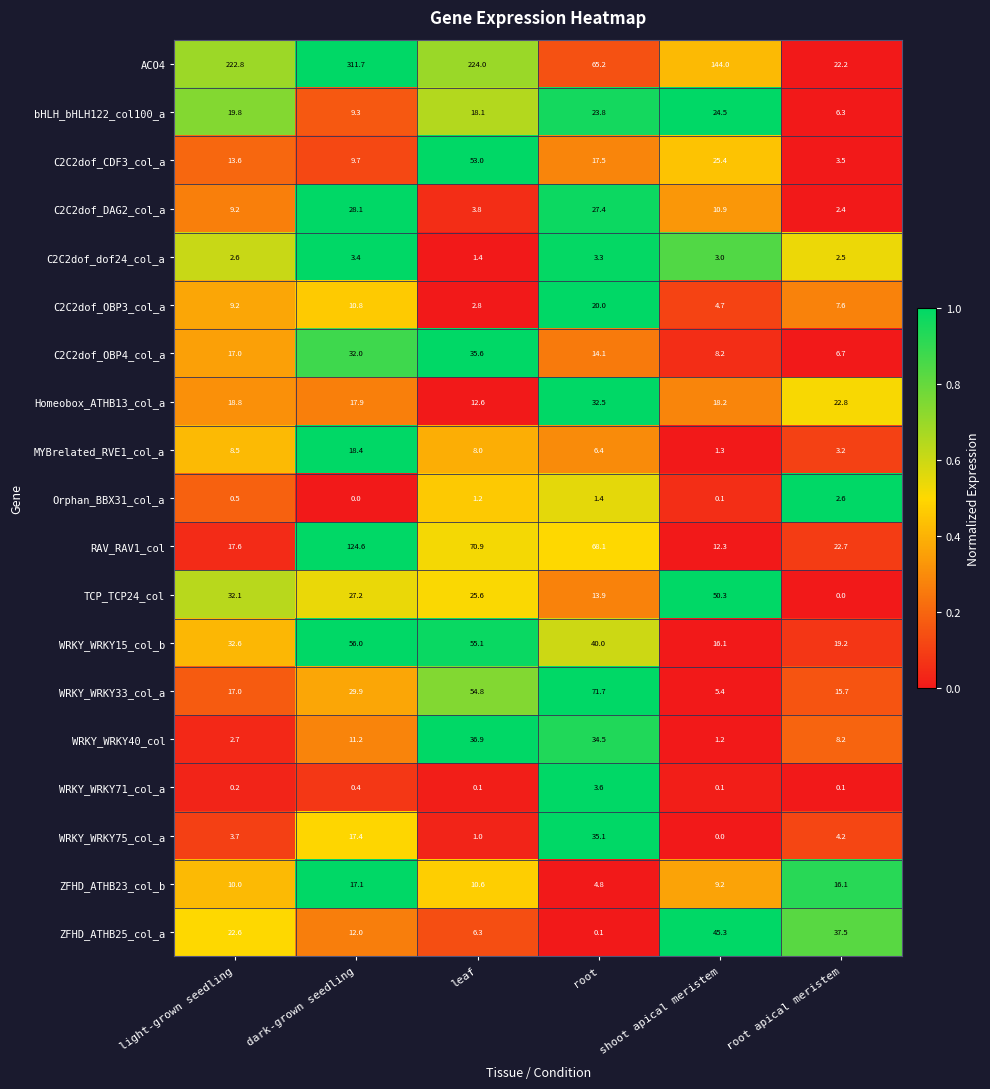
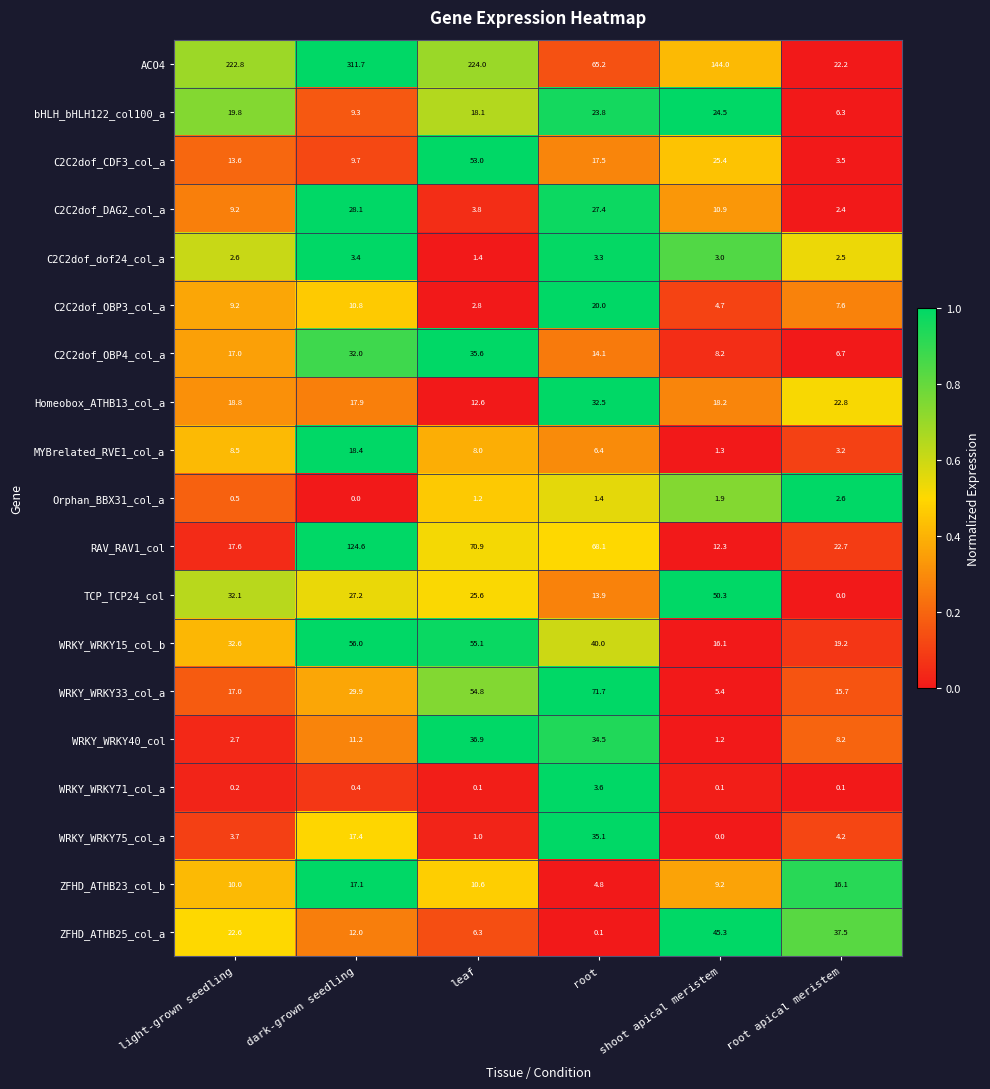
  {
    "ACO4": {
      "light-grown seedling": 222.8,
      "dark-grown seedling": 311.7,
      "leaf": 224.0,
      "root": 65.2,
      "shoot apical meristem": 144.0,
      "root apical meristem": 22.2
    },
    "bHLH_bHLH122_col100_a": {
      "light-grown seedling": 19.8,
      "dark-grown seedling": 9.3,
      "leaf": 18.1,
      "root": 23.8,
      "shoot apical meristem": 24.5,
      "root apical meristem": 6.3
    },
    "C2C2dof_CDF3_col_a": {
      "light-grown seedling": 13.6,
      "dark-grown seedling": 9.7,
      "leaf": 53.0,
      "root": 17.5,
      "shoot apical meristem": 25.4,
      "root apical meristem": 3.5
    },
    "C2C2dof_DAG2_col_a": {
      "light-grown seedling": 9.2,
      "dark-grown seedling": 28.1,
      "leaf": 3.8,
      "root": 27.4,
      "shoot apical meristem": 10.9,
      "root apical meristem": 2.4
    },
    "C2C2dof_dof24_col_a": {
      "light-grown seedling": 2.6,
      "dark-grown seedling": 3.4,
      "leaf": 1.4,
      "root": 3.3,
      "shoot apical meristem": 3.0,
      "root apical meristem": 2.5
    },
    "C2C2dof_OBP3_col_a": {
      "light-grown seedling": 9.2,
      "dark-grown seedling": 10.8,
      "leaf": 2.8,
      "root": 20.0,
      "shoot apical meristem": 4.7,
      "root apical meristem": 7.6
    },
    "C2C2dof_OBP4_col_a": {
      "light-grown seedling": 17.0,
      "dark-grown seedling": 32.0,
      "leaf": 35.6,
      "root": 14.1,
      "shoot apical meristem": 8.2,
      "root apical meristem": 6.7
    },
    "Homeobox_ATHB13_col_a": {
      "light-grown seedling": 18.8,
      "dark-grown seedling": 17.9,
      "leaf": 12.6,
      "root": 32.5,
      "shoot apical meristem": 18.2,
      "root apical meristem": 22.8
    },
    "MYBrelated_RVE1_col_a": {
      "light-grown seedling": 8.5,
      "dark-grown seedling": 18.4,
      "leaf": 8.0,
      "root": 6.4,
      "shoot apical meristem": 1.3,
      "root apical meristem": 3.2
    },
    "Orphan_BBX31_col_a": {
      "light-grown seedling": 0.5,
      "dark-grown seedling": 0.0,
      "leaf": 1.2,
      "root": 1.4,
-     "shoot apical meristem": 0.1,
+     "shoot apical meristem": 1.9,
      "root apical meristem": 2.6
    },
    "RAV_RAV1_col": {
      "light-grown seedling": 17.6,
      "dark-grown seedling": 124.6,
      "leaf": 70.9,
      "root": 68.1,
      "shoot apical meristem": 12.3,
      "root apical meristem": 22.7
    },
    "TCP_TCP24_col": {
      "light-grown seedling": 32.1,
      "dark-grown seedling": 27.2,
      "leaf": 25.6,
      "root": 13.9,
      "shoot apical meristem": 50.3,
      "root apical meristem": 0.0
    },
    "WRKY_WRKY15_col_b": {
      "light-grown seedling": 32.6,
      "dark-grown seedling": 56.0,
      "leaf": 55.1,
      "root": 40.0,
      "shoot apical meristem": 16.1,
      "root apical meristem": 19.2
    },
    "WRKY_WRKY33_col_a": {
      "light-grown seedling": 17.0,
      "dark-grown seedling": 29.9,
      "leaf": 54.8,
      "root": 71.7,
      "shoot apical meristem": 5.4,
      "root apical meristem": 15.7
    },
    "WRKY_WRKY40_col": {
      "light-grown seedling": 2.7,
      "dark-grown seedling": 11.2,
      "leaf": 36.9,
      "root": 34.5,
      "shoot apical meristem": 1.2,
      "root apical meristem": 8.2
    },
    "WRKY_WRKY71_col_a": {
      "light-grown seedling": 0.2,
      "dark-grown seedling": 0.4,
      "leaf": 0.1,
      "root": 3.6,
      "shoot apical meristem": 0.1,
      "root apical meristem": 0.1
    },
    "WRKY_WRKY75_col_a": {
      "light-grown seedling": 3.7,
      "dark-grown seedling": 17.4,
      "leaf": 1.0,
      "root": 35.1,
      "shoot apical meristem": 0.0,
      "root apical meristem": 4.2
    },
    "ZFHD_ATHB23_col_b": {
      "light-grown seedling": 10.0,
      "dark-grown seedling": 17.1,
      "leaf": 10.6,
      "root": 4.8,
      "shoot apical meristem": 9.2,
      "root apical meristem": 16.1
    },
    "ZFHD_ATHB25_col_a": {
      "light-grown seedling": 22.6,
      "dark-grown seedling": 12.0,
      "leaf": 6.3,
      "root": 0.1,
      "shoot apical meristem": 45.3,
      "root apical meristem": 37.5
    }
  }
